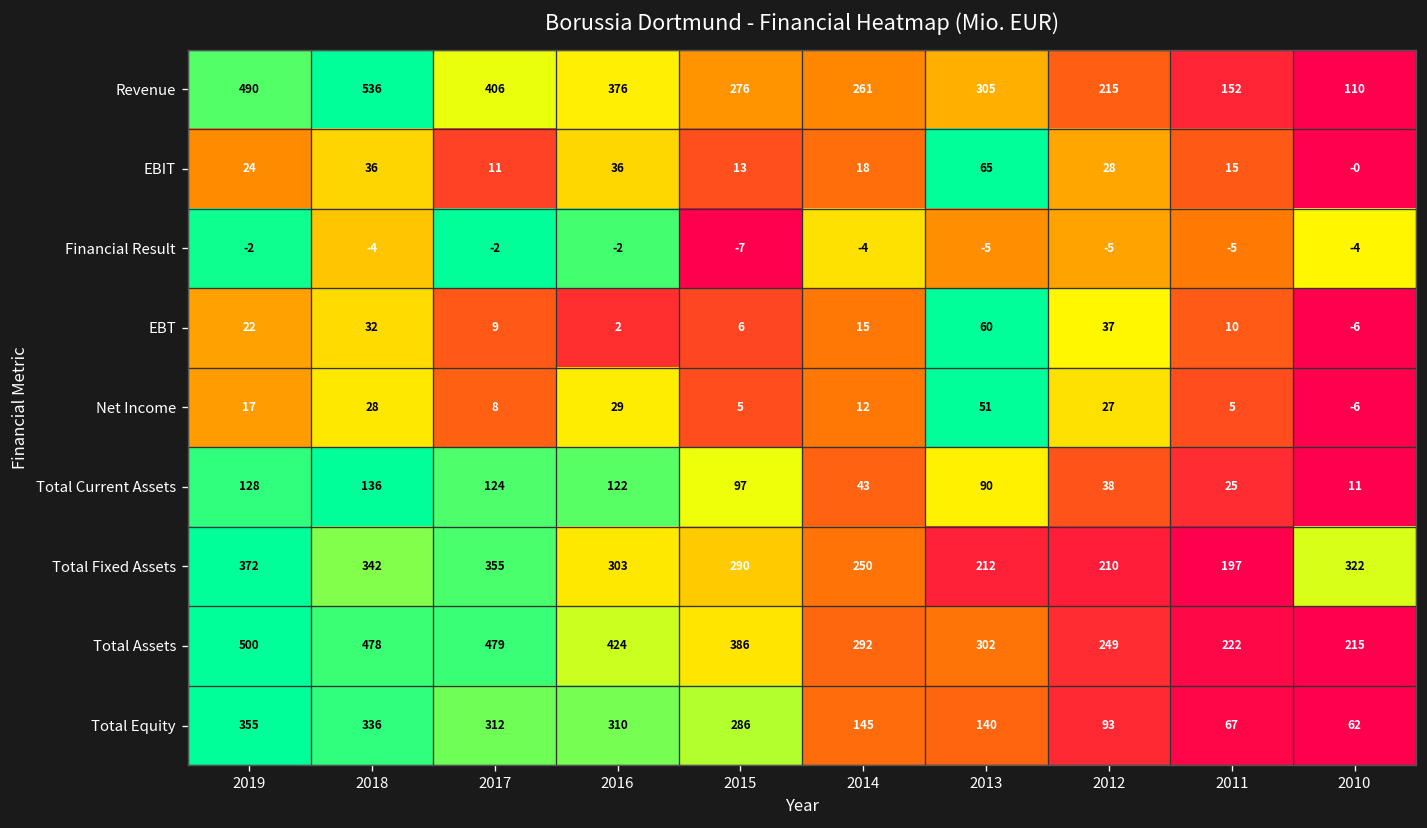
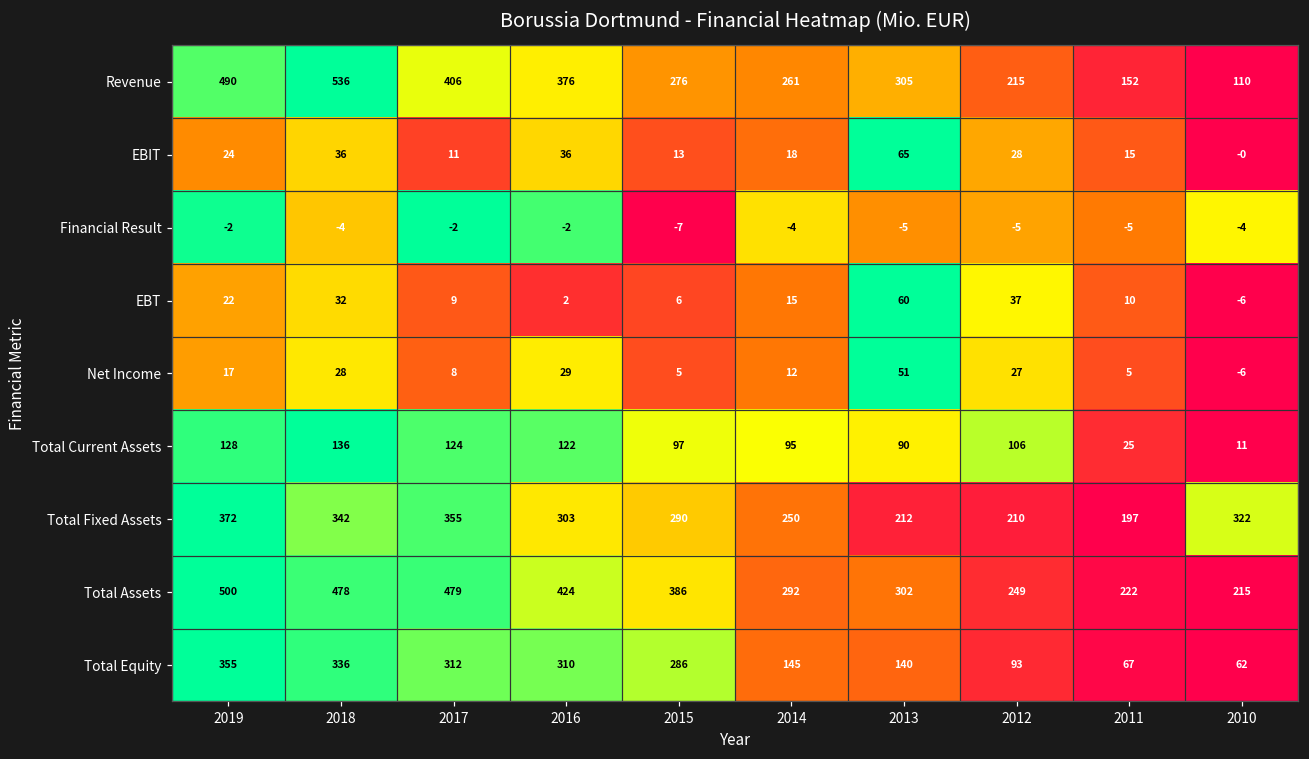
  {
    "Revenue": {
      "2019": 490,
      "2018": 536,
      "2017": 406,
      "2016": 376,
      "2015": 276,
      "2014": 261,
      "2013": 305,
      "2012": 215,
      "2011": 152,
      "2010": 110
    },
    "EBIT": {
      "2019": 24,
      "2018": 36,
      "2017": 11,
      "2016": 36,
      "2015": 13,
      "2014": 18,
      "2013": 65,
      "2012": 28,
      "2011": 15,
      "2010": -0
    },
    "Financial Result": {
      "2019": -2,
      "2018": -4,
      "2017": -2,
      "2016": -2,
      "2015": -7,
      "2014": -4,
      "2013": -5,
      "2012": -5,
      "2011": -5,
      "2010": -4
    },
    "EBT": {
      "2019": 22,
      "2018": 32,
      "2017": 9,
      "2016": 2,
      "2015": 6,
      "2014": 15,
      "2013": 60,
      "2012": 37,
      "2011": 10,
      "2010": -6
    },
    "Net Income": {
      "2019": 17,
      "2018": 28,
      "2017": 8,
      "2016": 29,
      "2015": 5,
      "2014": 12,
      "2013": 51,
      "2012": 27,
      "2011": 5,
      "2010": -6
    },
    "Total Current Assets": {
      "2019": 128,
      "2018": 136,
      "2017": 124,
      "2016": 122,
      "2015": 97,
-     "2014": 43,
+     "2014": 95,
      "2013": 90,
-     "2012": 38,
+     "2012": 106,
      "2011": 25,
      "2010": 11
    },
    "Total Fixed Assets": {
      "2019": 372,
      "2018": 342,
      "2017": 355,
      "2016": 303,
      "2015": 290,
      "2014": 250,
      "2013": 212,
      "2012": 210,
      "2011": 197,
      "2010": 322
    },
    "Total Assets": {
      "2019": 500,
      "2018": 478,
      "2017": 479,
      "2016": 424,
      "2015": 386,
      "2014": 292,
      "2013": 302,
      "2012": 249,
      "2011": 222,
      "2010": 215
    },
    "Total Equity": {
      "2019": 355,
      "2018": 336,
      "2017": 312,
      "2016": 310,
      "2015": 286,
      "2014": 145,
      "2013": 140,
      "2012": 93,
      "2011": 67,
      "2010": 62
    }
  }
